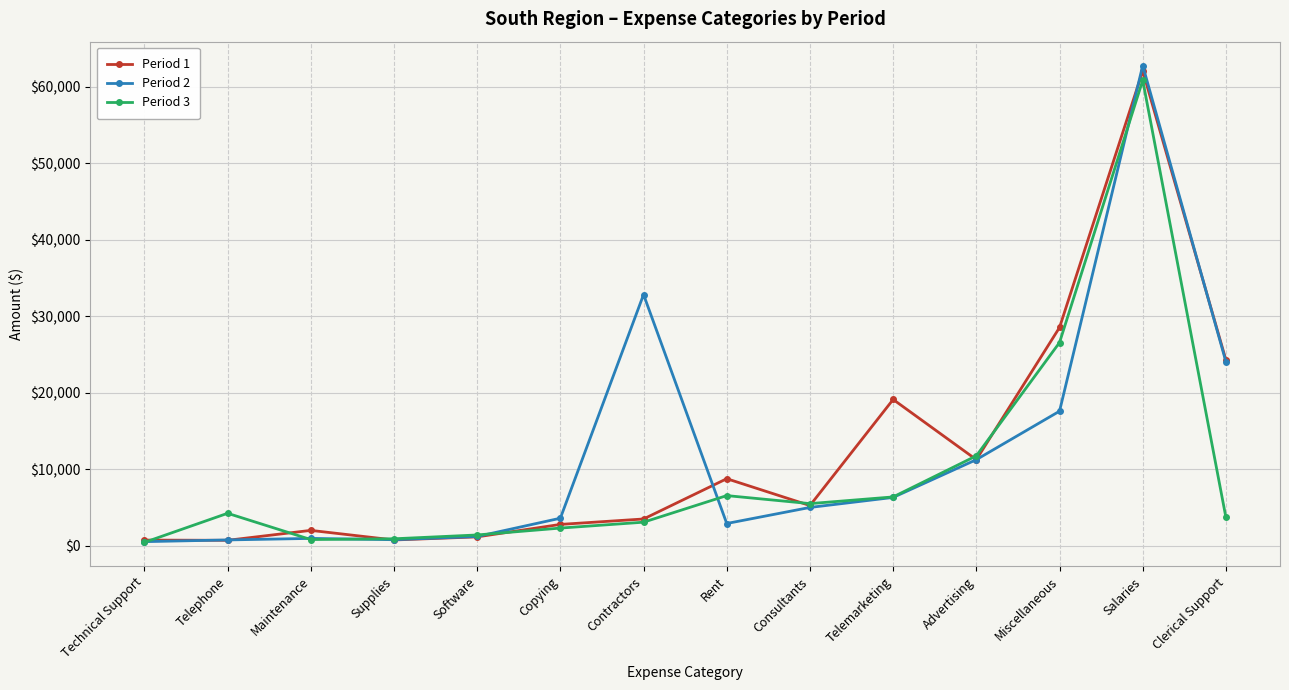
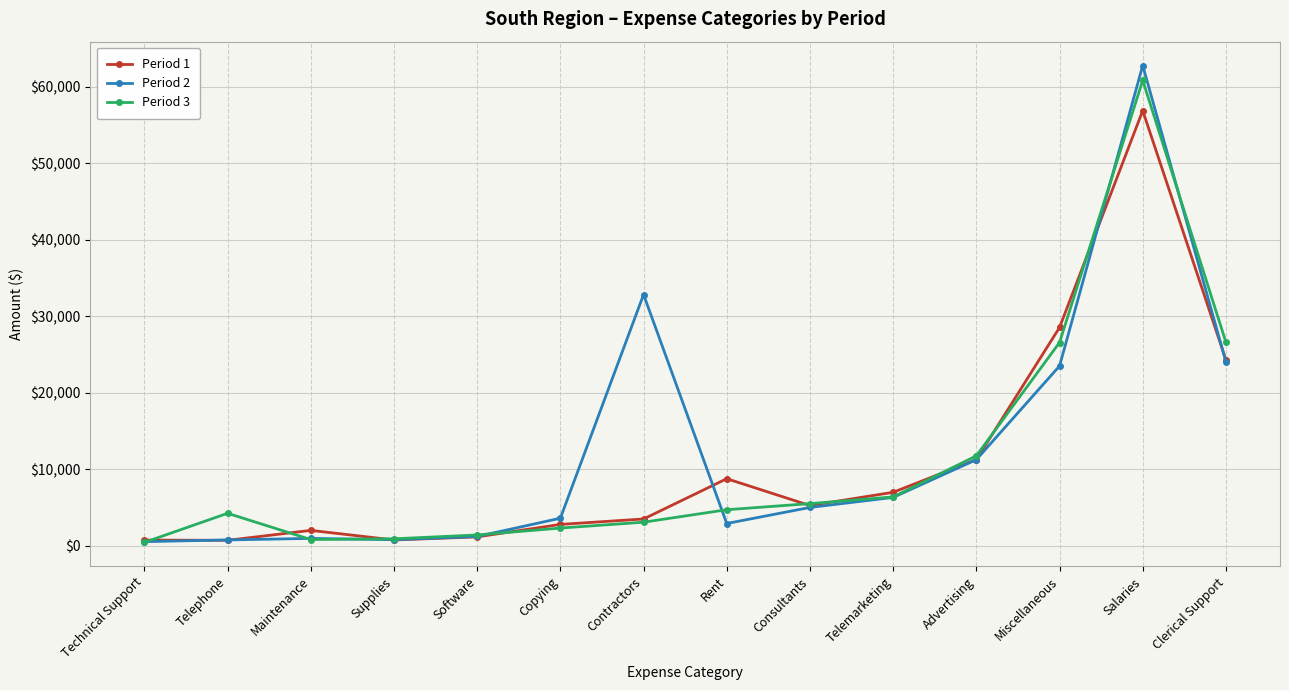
  {
    "Period 1": {
      "Maintenance": "$2,000",
      "Copying": "$3,000",
      "Contractors": "$3,000",
      "Rent": "$9,000",
-     "Telemarketing": "$19,000",
+     "Telemarketing": "$7,000",
      "Miscellaneous": "$29,000",
-     "Salaries": "$62,000"
+     "Salaries": "$57,000"
    },
    "Period 2": {
      "Copying": "$4,000",
      "Contractors": "$33,000",
      "Rent": "$3,000",
-     "Miscellaneous": "$18,000",
+     "Miscellaneous": "$24,000",
      "Salaries": "$63,000"
    },
    "Period 3": {
      "Telephone": "$4,000",
      "Copying": "$2,000",
      "Contractors": "$3,000",
-     "Rent": "$7,000",
+     "Rent": "$5,000",
      "Advertising": "$12,000",
      "Miscellaneous": "$27,000",
      "Salaries": "$61,000",
-     "Clerical Support": "$4,000"
+     "Clerical Support": "$27,000"
    }
  }
